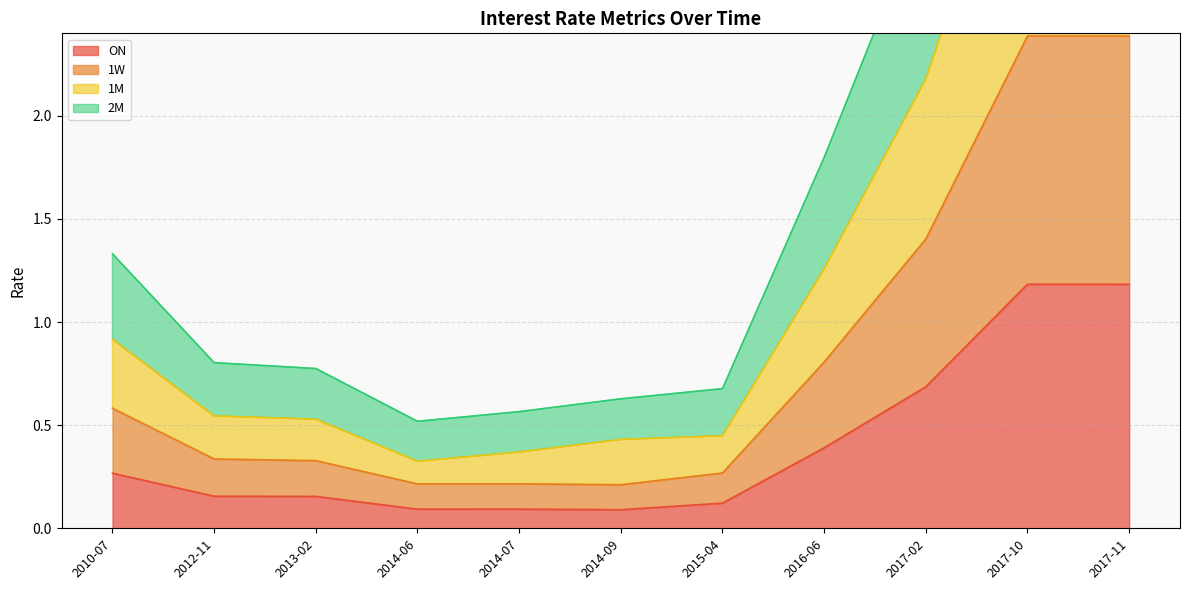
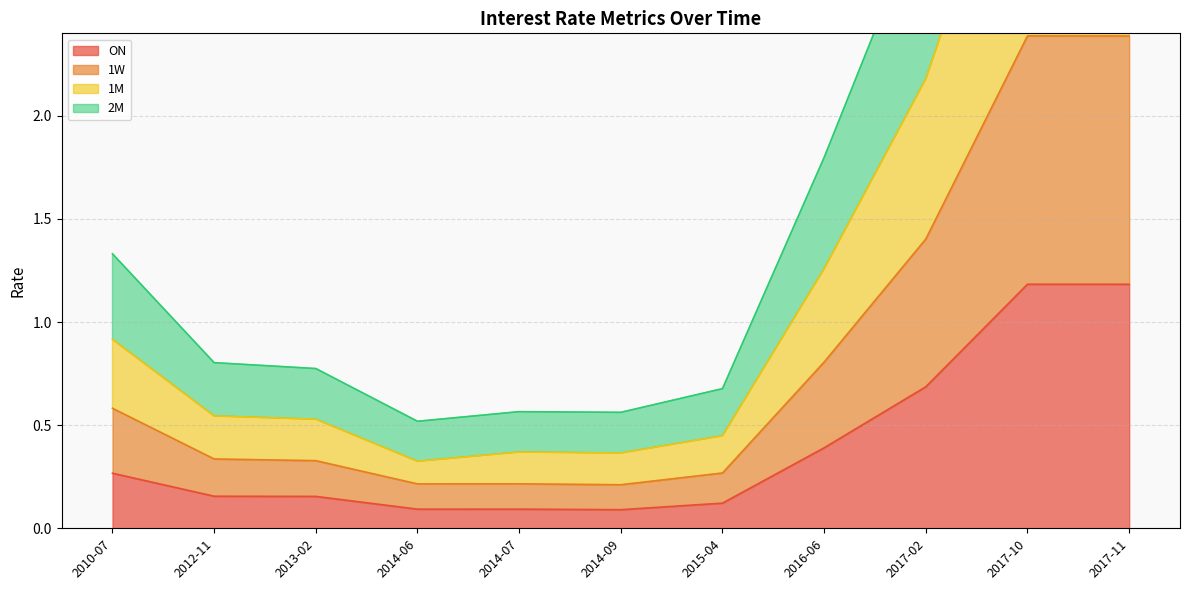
  {
    "1M": {
      "2010-07": 0.33,
      "2012-11": 0.21,
      "2013-02": 0.20,
      "2014-06": 0.11,
      "2014-07": 0.15,
-     "2014-09": 0.22,
+     "2014-09": 0.15,
      "2015-04": 0.18,
      "2016-06": 0.45,
      "2017-02": 0.78
    },
    "2M": {
      "2010-07": 0.41,
      "2012-11": 0.26,
      "2013-02": 0.25,
      "2014-06": 0.19,
      "2014-07": 0.20,
      "2014-09": 0.20,
      "2015-04": 0.23,
      "2016-06": 0.54
    }
  }
